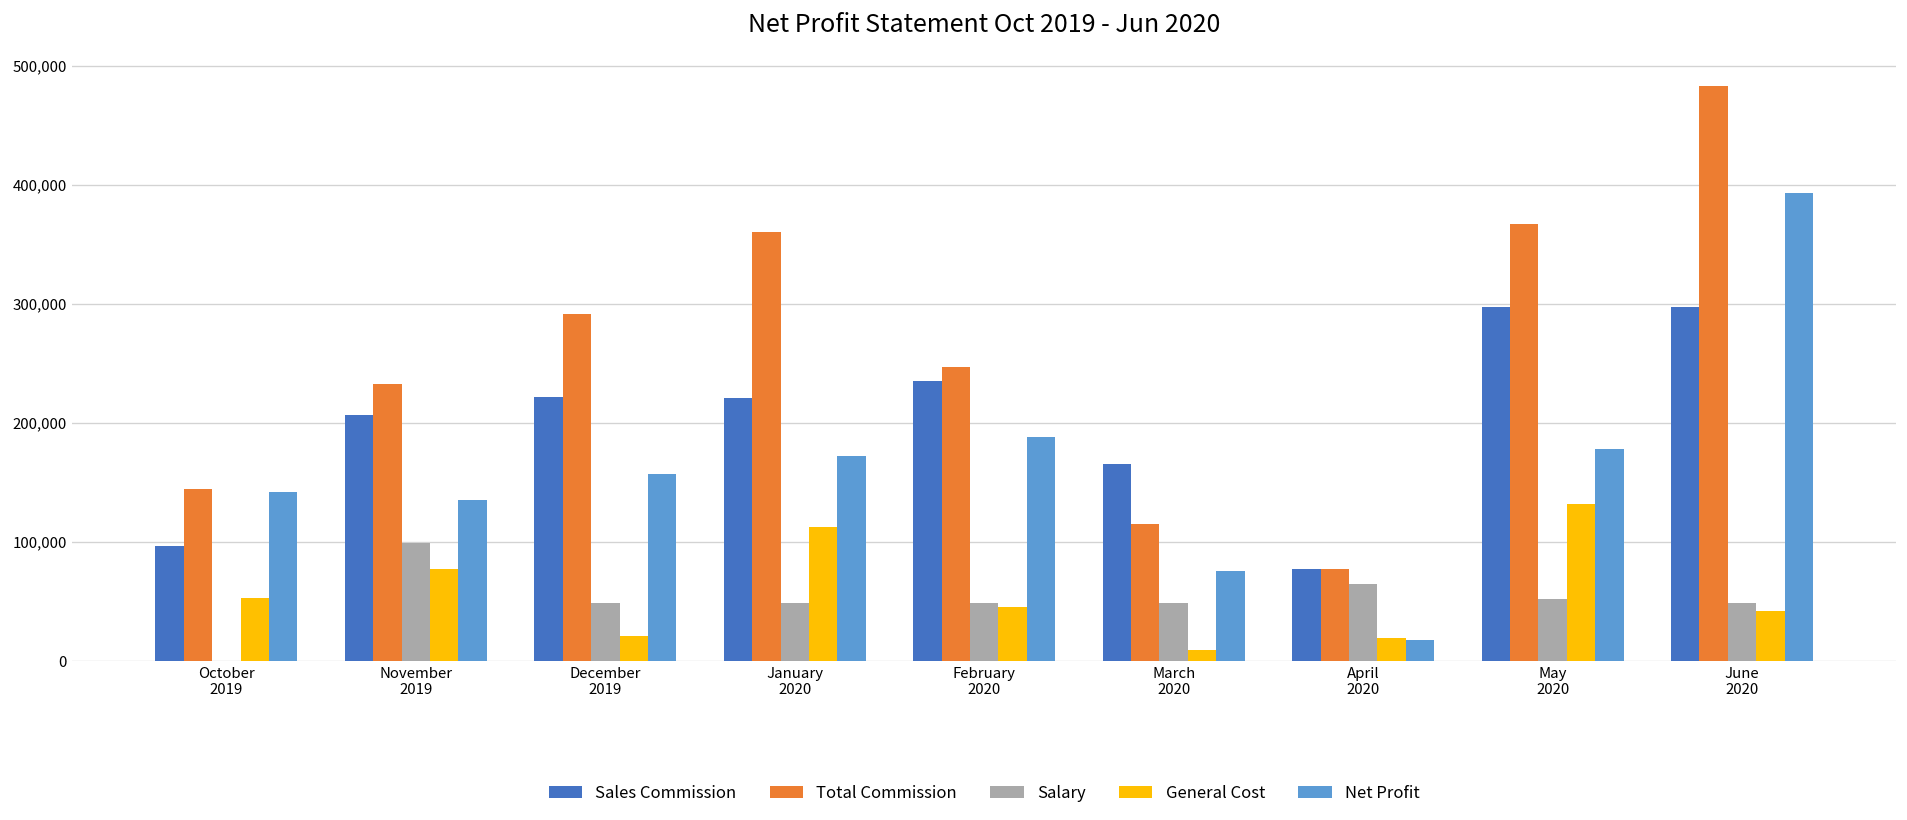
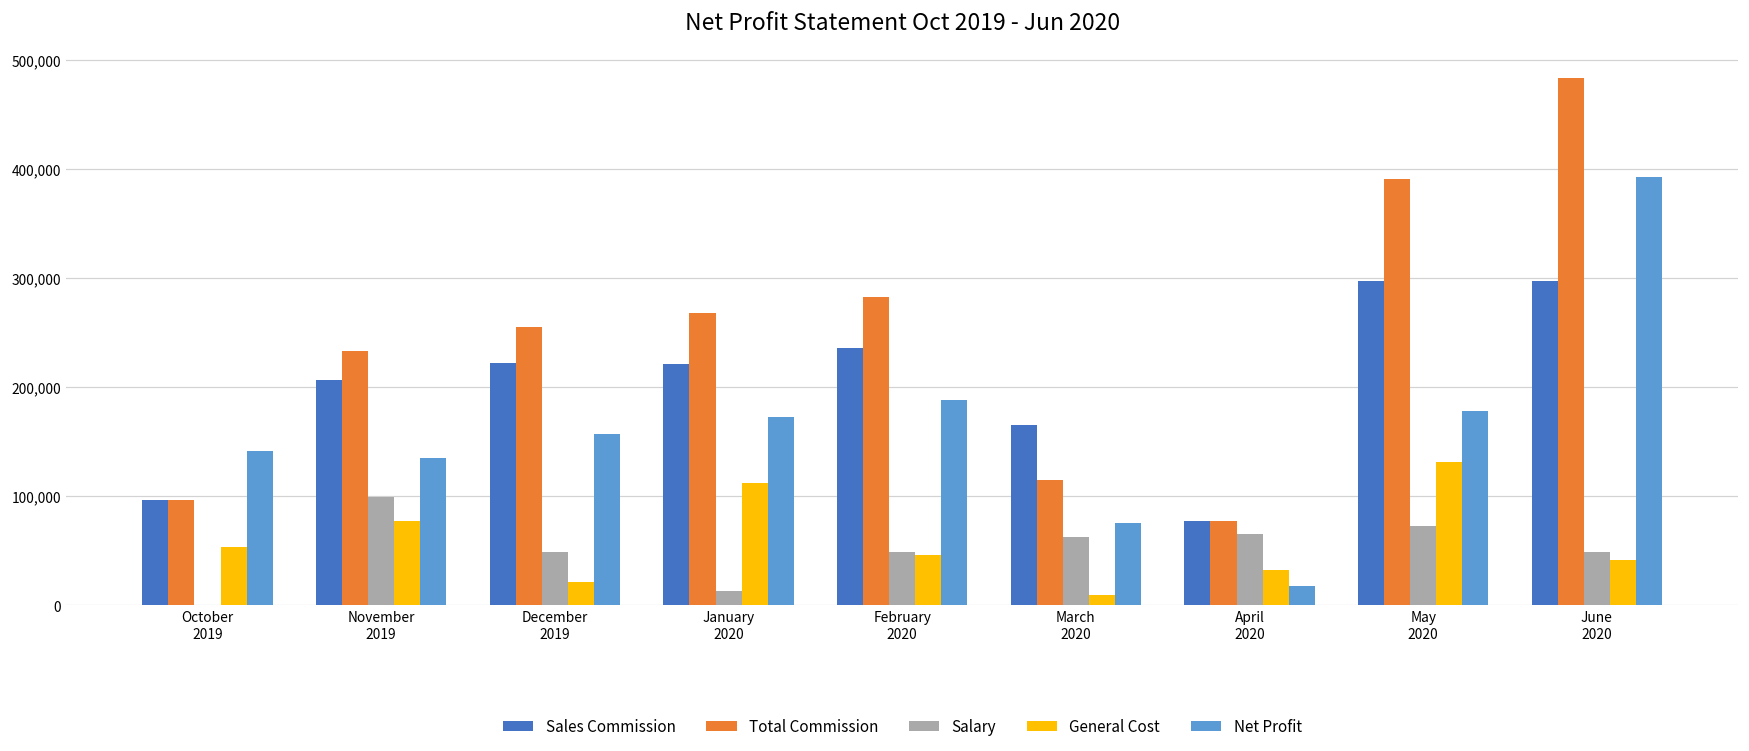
  {
    "Total Commission": {
-     "October 2019": "140,000",
+     "October 2019": "100,000",
      "November 2019": "230,000",
-     "December 2019": "290,000",
-     "January 2020": "360,000",
-     "February 2020": "250,000",
+     "December 2019": "260,000",
+     "January 2020": "270,000",
+     "February 2020": "280,000",
      "March 2020": "110,000",
      "April 2020": "80,000",
-     "May 2020": "370,000",
+     "May 2020": "390,000",
      "June 2020": "480,000"
    },
    "Salary": {
      "October 2019": "0",
      "November 2019": "100,000",
      "December 2019": "50,000",
-     "January 2020": "50,000",
+     "January 2020": "10,000",
      "February 2020": "50,000",
-     "March 2020": "50,000",
+     "March 2020": "60,000",
      "April 2020": "60,000",
-     "May 2020": "50,000",
+     "May 2020": "70,000",
      "June 2020": "50,000"
    },
    "General Cost": {
      "October 2019": "50,000",
      "November 2019": "80,000",
      "December 2019": "20,000",
      "January 2020": "110,000",
      "February 2020": "50,000",
      "March 2020": "10,000",
-     "April 2020": "20,000",
+     "April 2020": "30,000",
      "May 2020": "130,000",
      "June 2020": "40,000"
    }
  }
